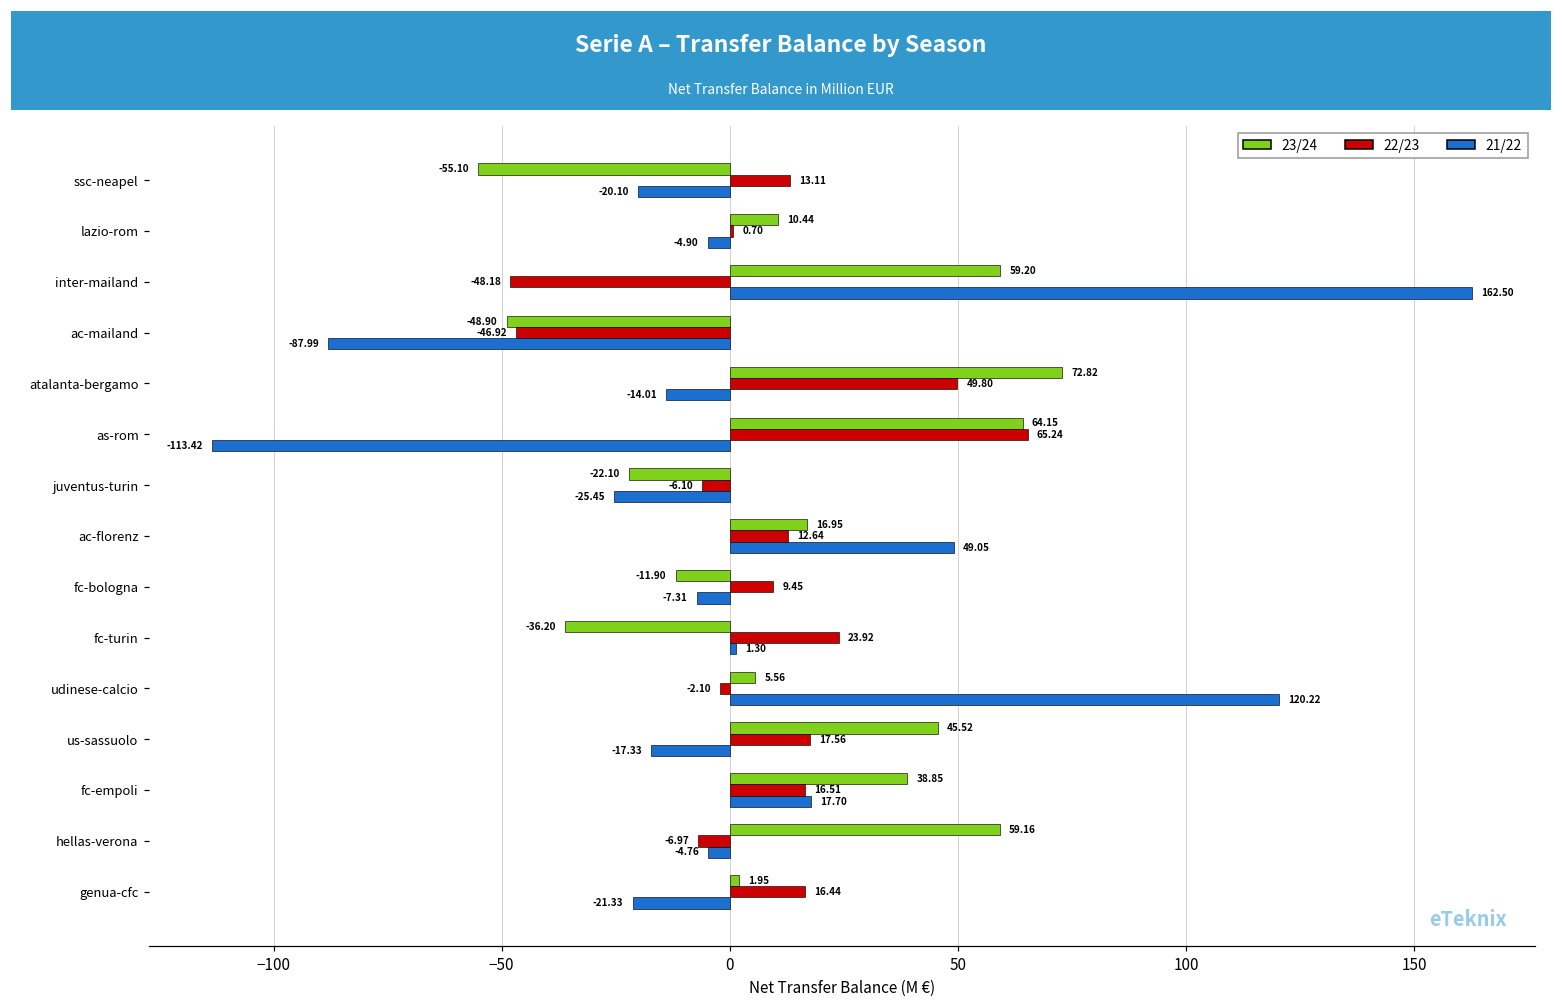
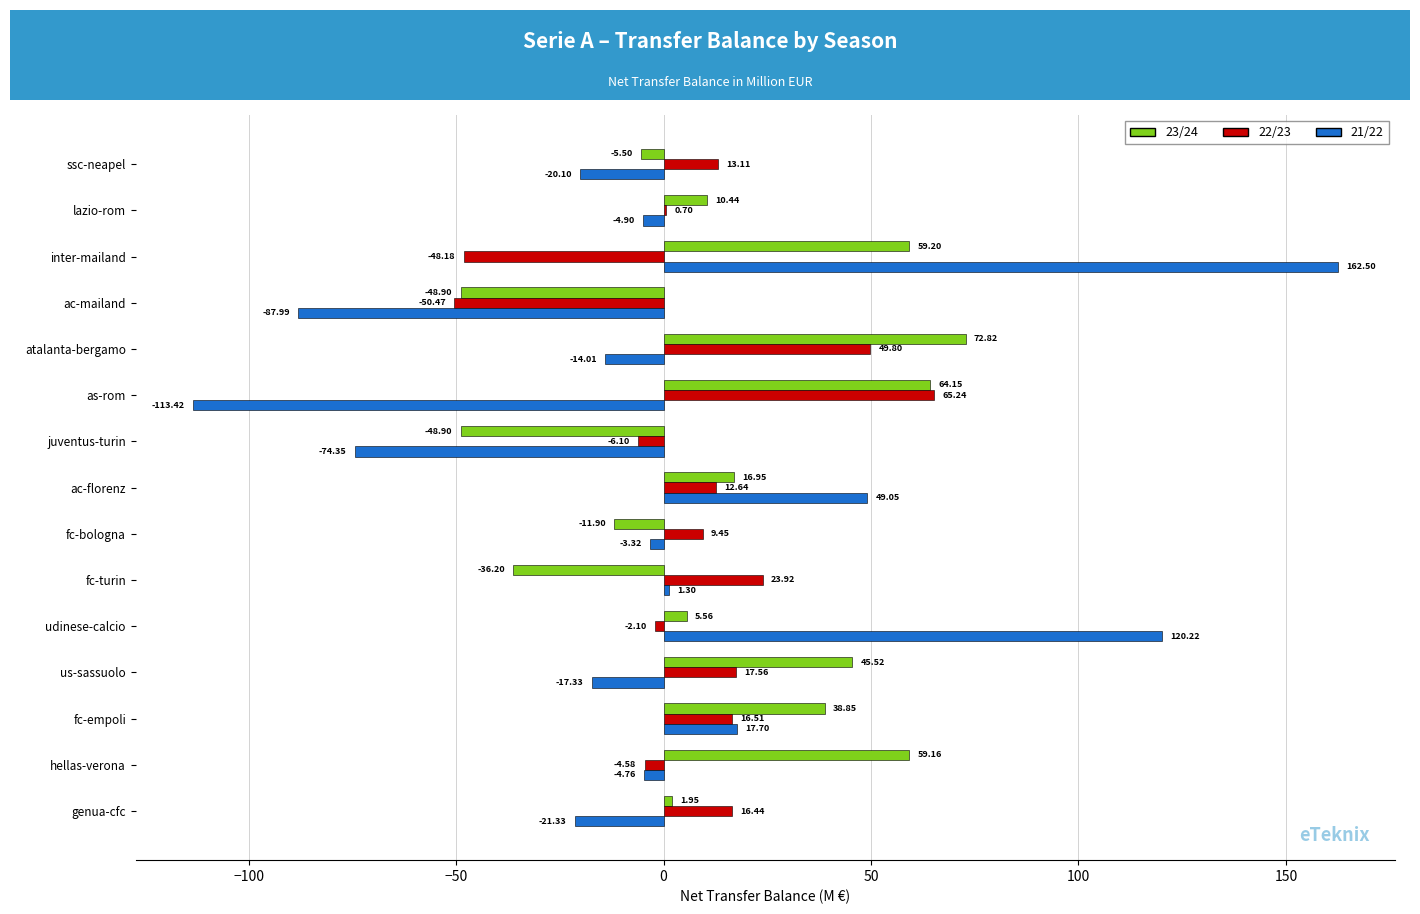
  {
    "23/24": {
-     "ssc-neapel": -55.10,
+     "ssc-neapel": -5.50,
      "lazio-rom": 10.44,
      "inter-mailand": 59.20,
      "ac-mailand": -48.90,
      "atalanta-bergamo": 72.82,
      "as-rom": 64.15,
-     "juventus-turin": -22.10,
+     "juventus-turin": -48.90,
      "ac-florenz": 16.95,
      "fc-bologna": -11.90,
      "fc-turin": -36.20,
      "udinese-calcio": 5.56,
      "us-sassuolo": 45.52,
      "fc-empoli": 38.85,
      "hellas-verona": 59.16,
      "genua-cfc": 1.95
    },
    "22/23": {
      "ssc-neapel": 13.11,
      "lazio-rom": 0.70,
      "inter-mailand": -48.18,
-     "ac-mailand": -46.92,
+     "ac-mailand": -50.47,
      "atalanta-bergamo": 49.80,
      "as-rom": 65.24,
      "juventus-turin": -6.10,
      "ac-florenz": 12.64,
      "fc-bologna": 9.45,
      "fc-turin": 23.92,
      "udinese-calcio": -2.10,
      "us-sassuolo": 17.56,
      "fc-empoli": 16.51,
-     "hellas-verona": -6.97,
+     "hellas-verona": -4.58,
      "genua-cfc": 16.44
    },
    "21/22": {
      "ssc-neapel": -20.10,
      "lazio-rom": -4.90,
      "inter-mailand": 162.50,
      "ac-mailand": -87.99,
      "atalanta-bergamo": -14.01,
      "as-rom": -113.42,
-     "juventus-turin": -25.45,
+     "juventus-turin": -74.35,
      "ac-florenz": 49.05,
-     "fc-bologna": -7.31,
+     "fc-bologna": -3.32,
      "fc-turin": 1.30,
      "udinese-calcio": 120.22,
      "us-sassuolo": -17.33,
      "fc-empoli": 17.70,
      "hellas-verona": -4.76,
      "genua-cfc": -21.33
    }
  }
